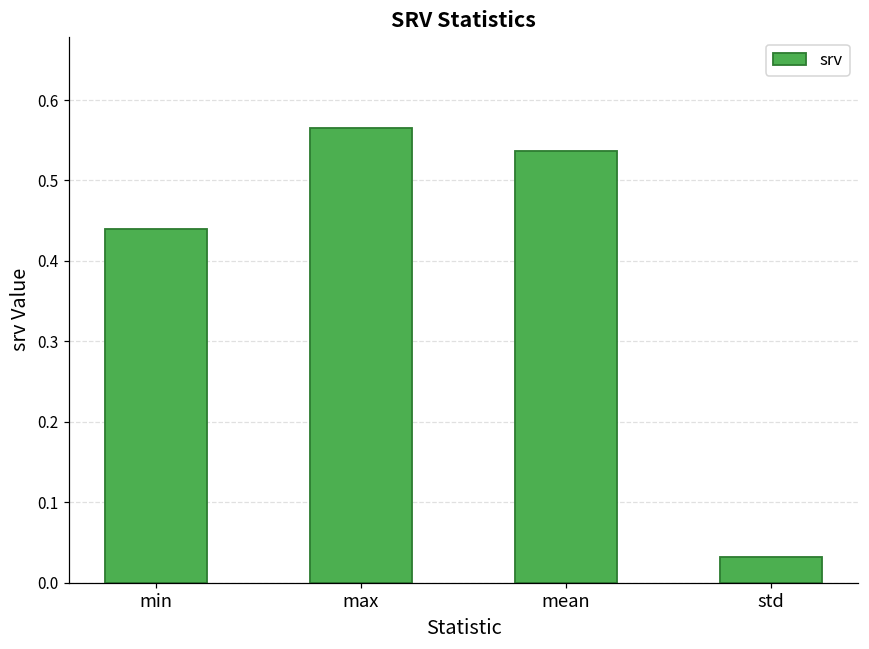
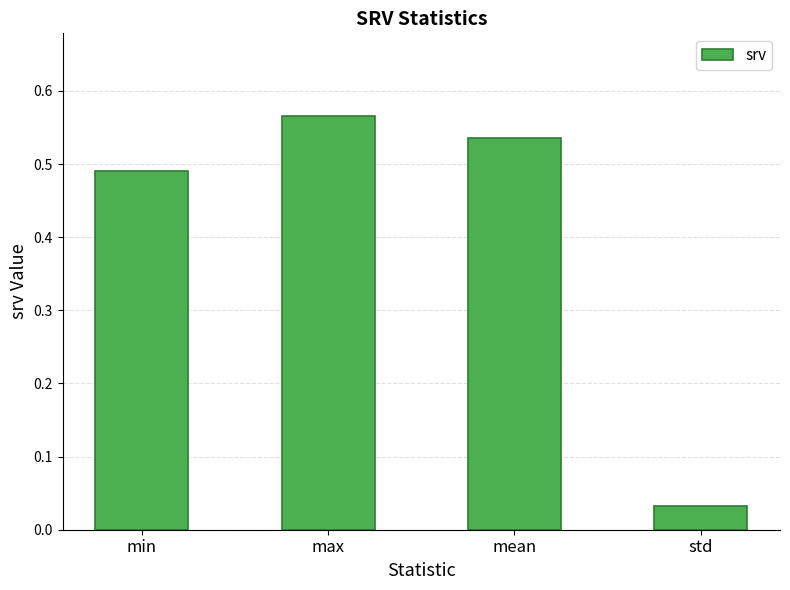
  {
-   "min": 0.44,
+   "min": 0.49,
    "max": 0.57,
    "mean": 0.54,
    "std": 0.03
  }
